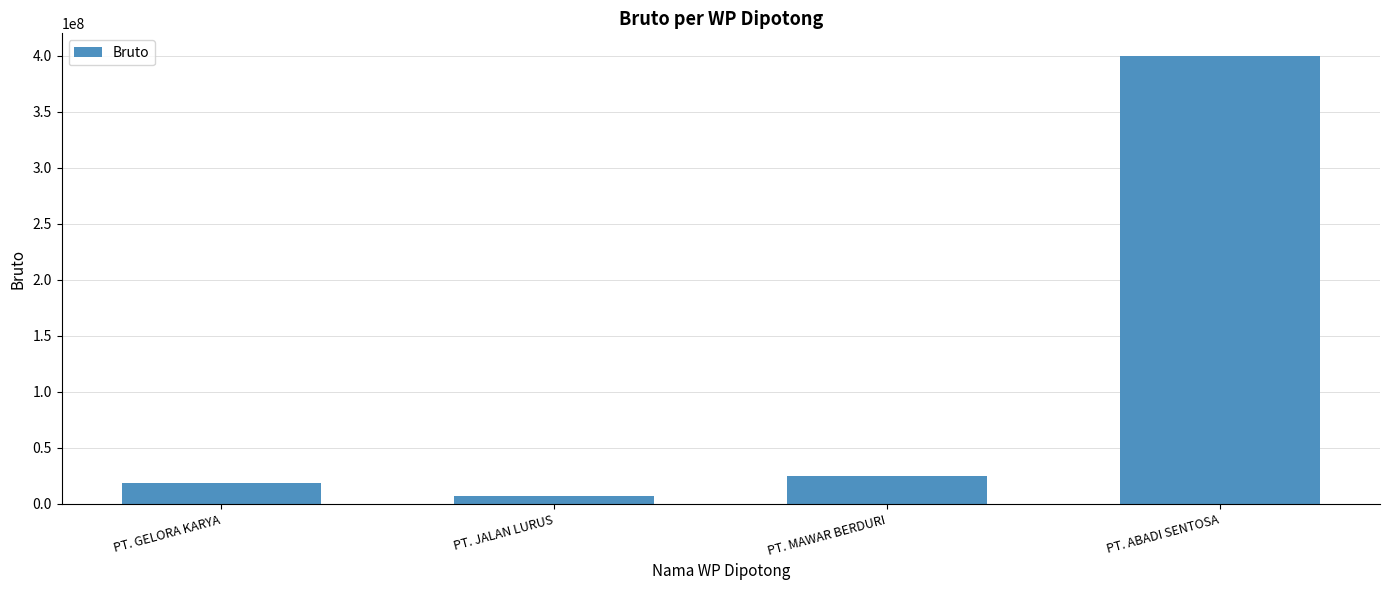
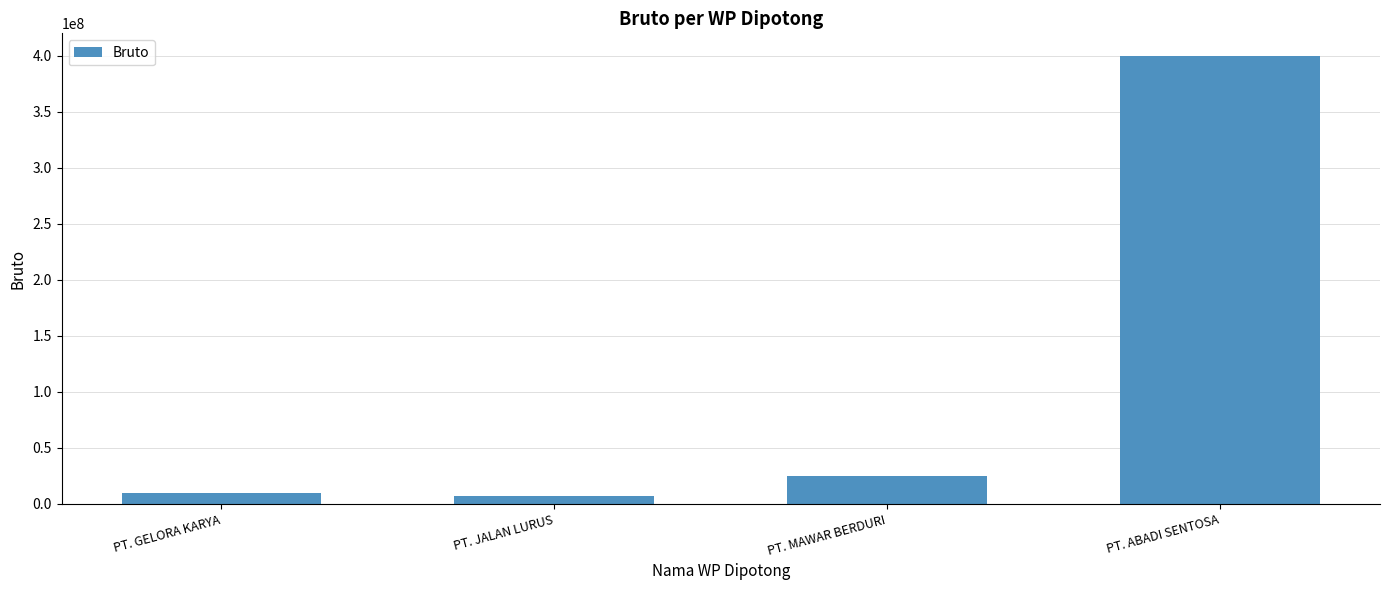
  {
-   "PT. GELORA KARYA": 19000000,
+   "PT. GELORA KARYA": 10000000,
    "PT. JALAN LURUS": 7000000,
    "PT. MAWAR BERDURI": 25000000,
    "PT. ABADI SENTOSA": 400000000
  }
